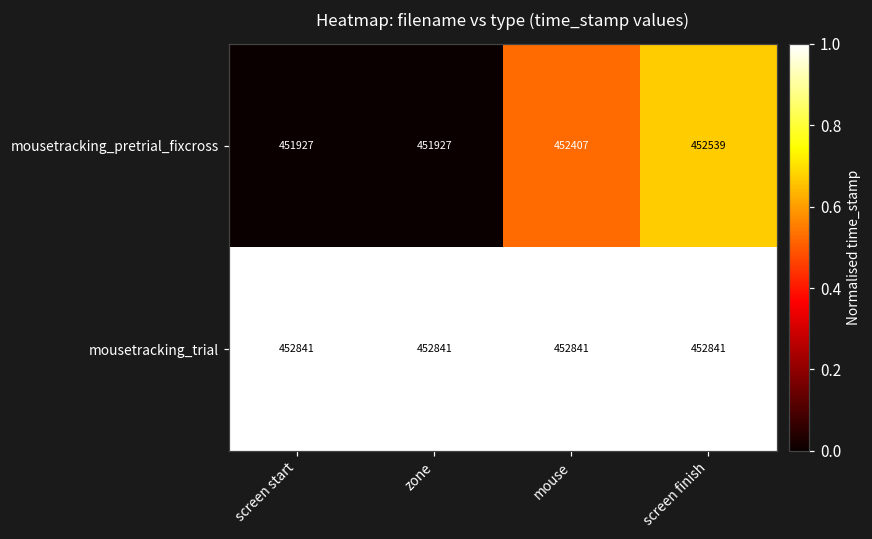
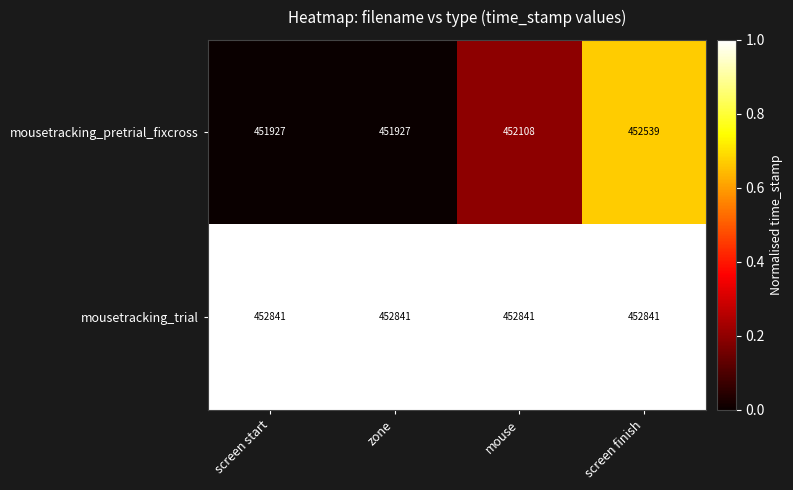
  {
    "mousetracking_pretrial_fixcross": {
      "screen start": 451927,
      "zone": 451927,
-     "mouse": 452407,
+     "mouse": 452108,
      "screen finish": 452539
    },
    "mousetracking_trial": {
      "screen start": 452841,
      "zone": 452841,
      "mouse": 452841,
      "screen finish": 452841
    }
  }
